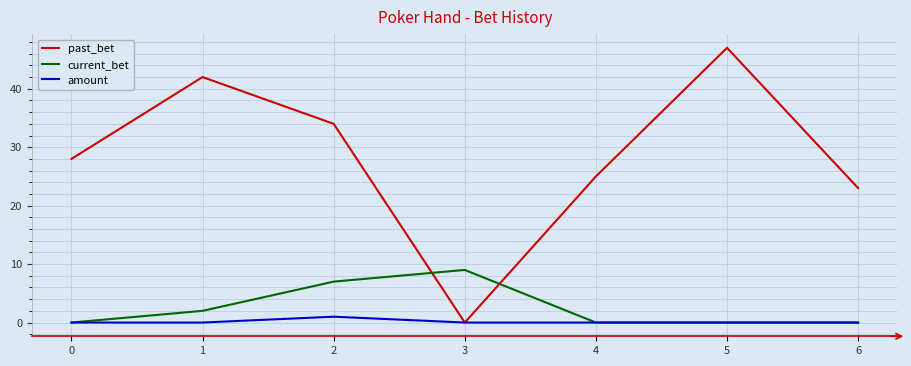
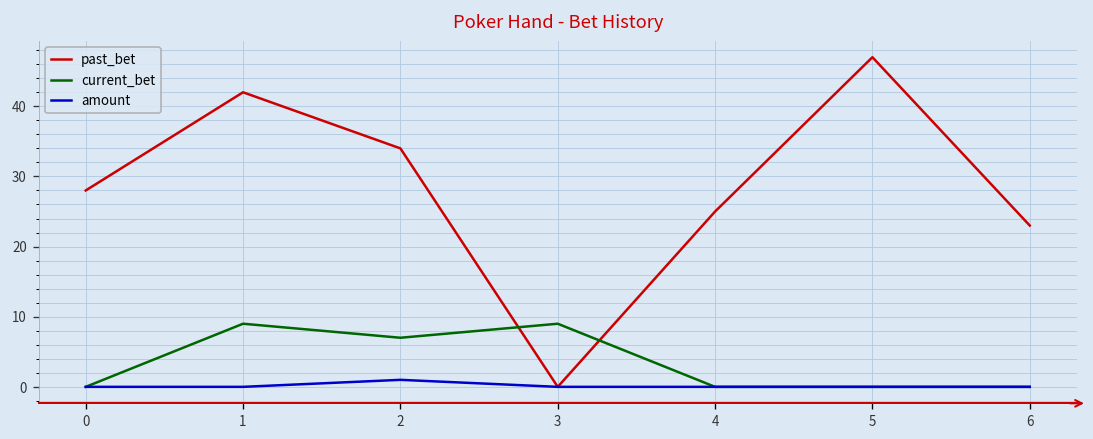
  {
    "past_bet": {
      "0": 28,
      "1": 42,
      "2": 34,
      "4": 25,
      "5": 47,
      "6": 23
    },
    "current_bet": {
-     "1": 2,
+     "1": 9,
      "2": 7,
      "3": 9
    },
    "amount": {
      "1": 0,
      "2": 1
    }
  }
